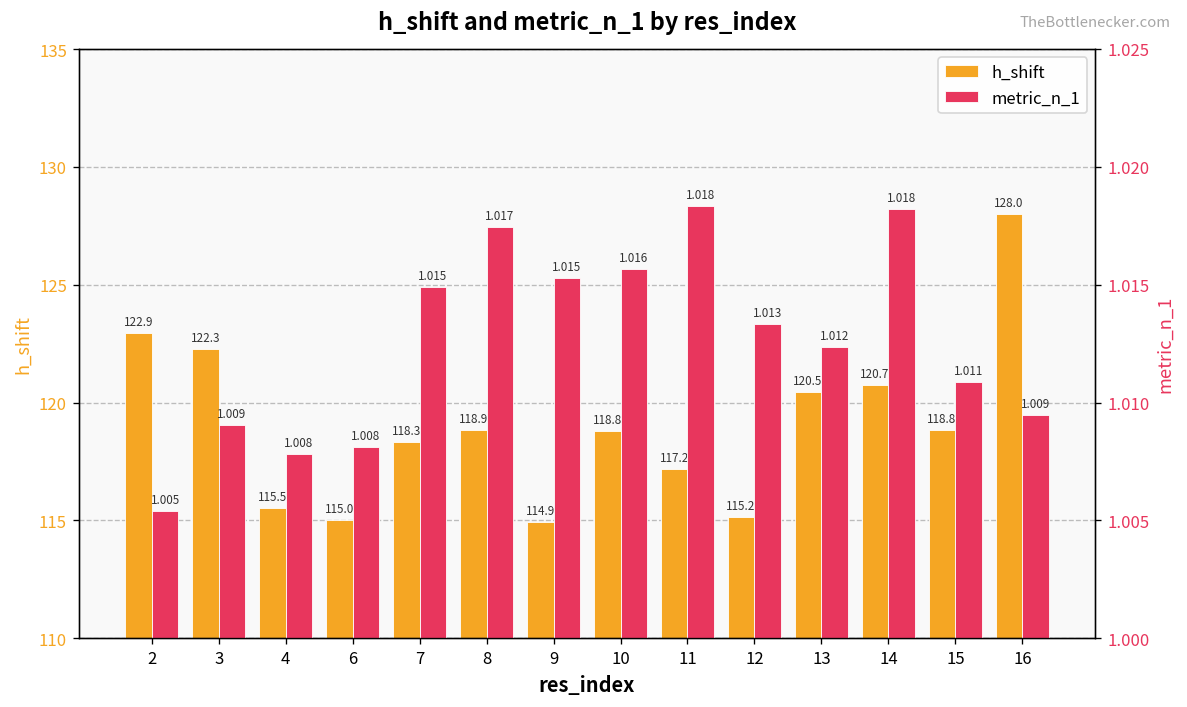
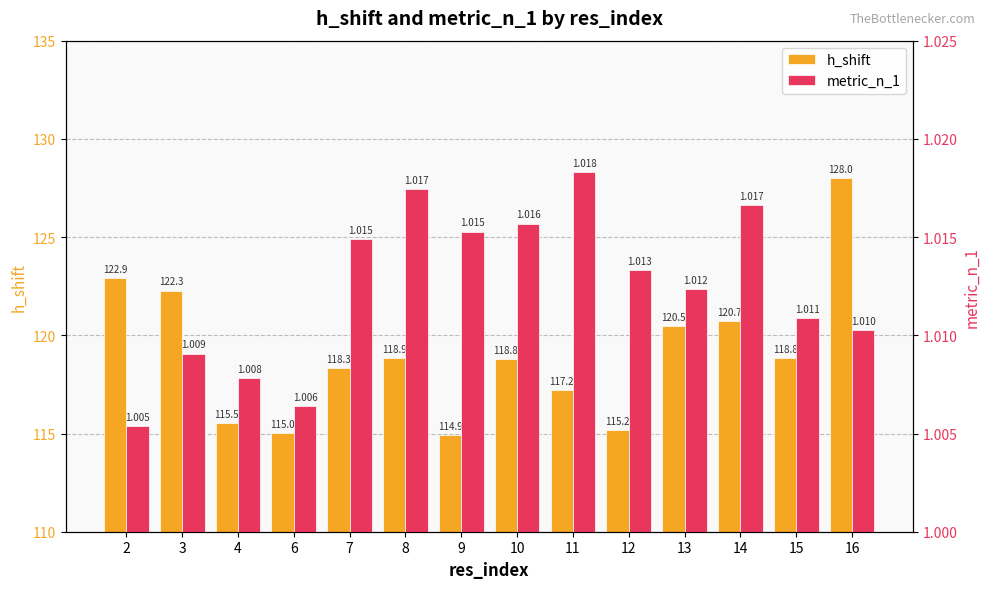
  {
    "h_shift": {
      "2": 122.9,
      "3": 122.3,
      "4": 115.5,
      "6": 115.0,
      "7": 118.3,
      "8": 118.9,
      "9": 114.9,
      "10": 118.8,
      "11": 117.2,
      "12": 115.2,
      "13": 120.5,
      "14": 120.7,
      "15": 118.8,
      "16": 128.0
    },
    "metric_n_1": {
      "2": 1.005,
      "3": 1.009,
      "4": 1.008,
-     "6": 1.008,
+     "6": 1.006,
      "7": 1.015,
      "8": 1.017,
      "9": 1.015,
      "10": 1.016,
      "11": 1.018,
      "12": 1.013,
      "13": 1.012,
-     "14": 1.018,
+     "14": 1.017,
      "15": 1.011,
-     "16": 1.009
+     "16": 1.010
    }
  }
